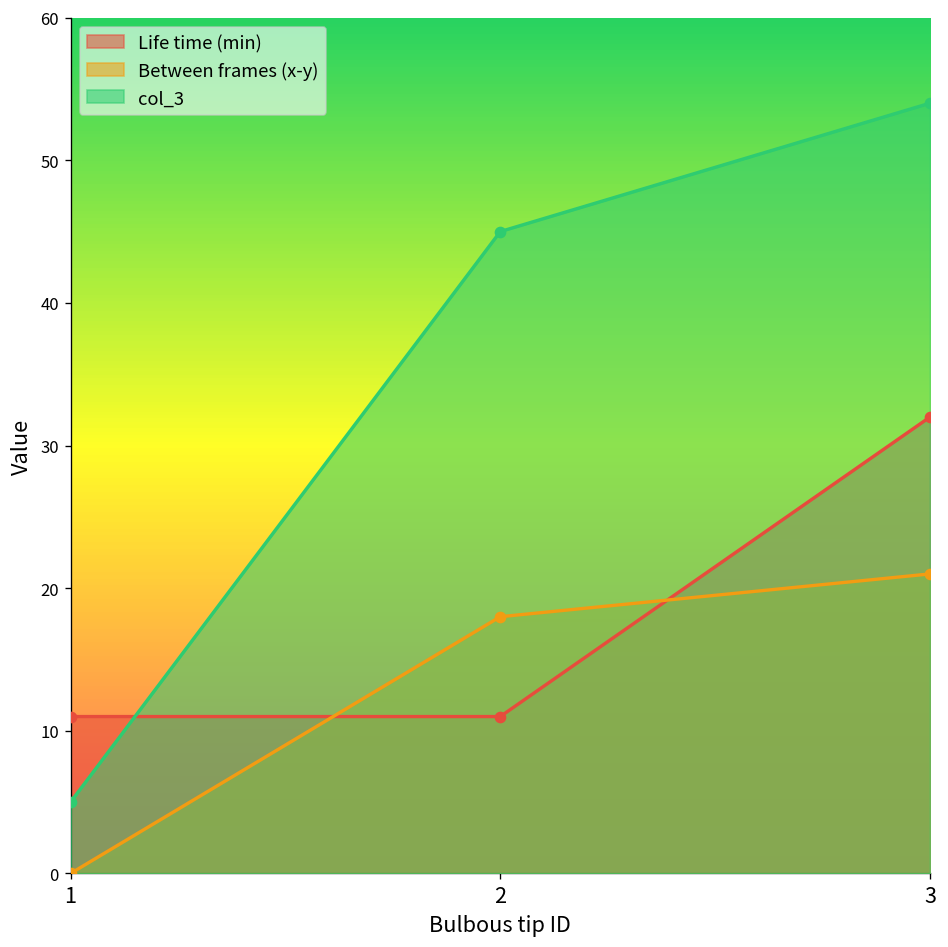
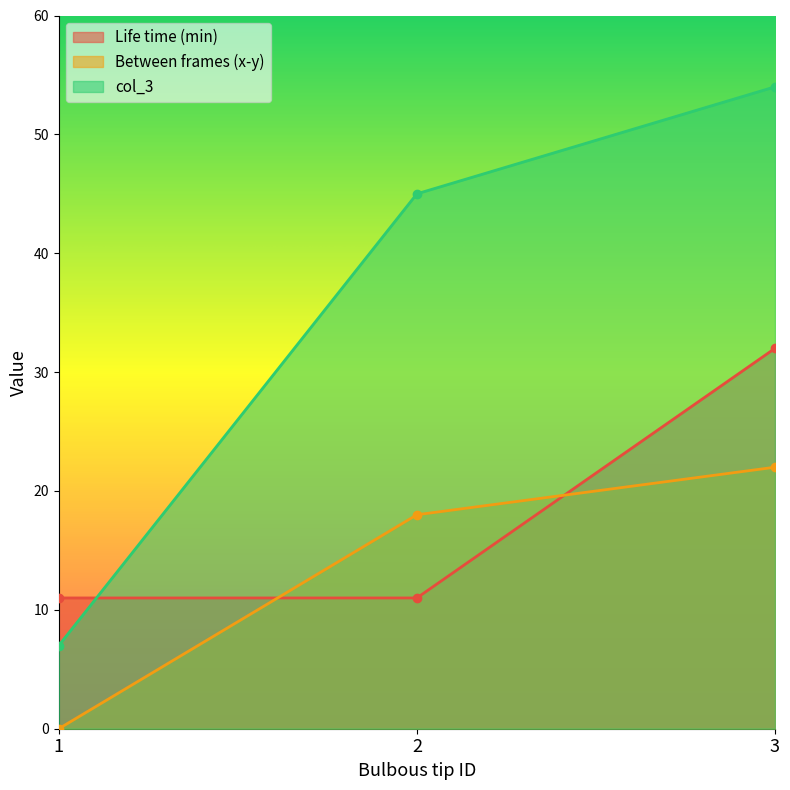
  {
    "Life time (min)": {
      "1": 11,
      "2": 11,
      "3": 32
    },
    "Between frames (x-y)": {
      "1": 0,
      "2": 18,
-     "3": 21
+     "3": 22
    },
    "col_3": {
-     "1": 5,
+     "1": 7,
      "2": 45,
      "3": 54
    }
  }
